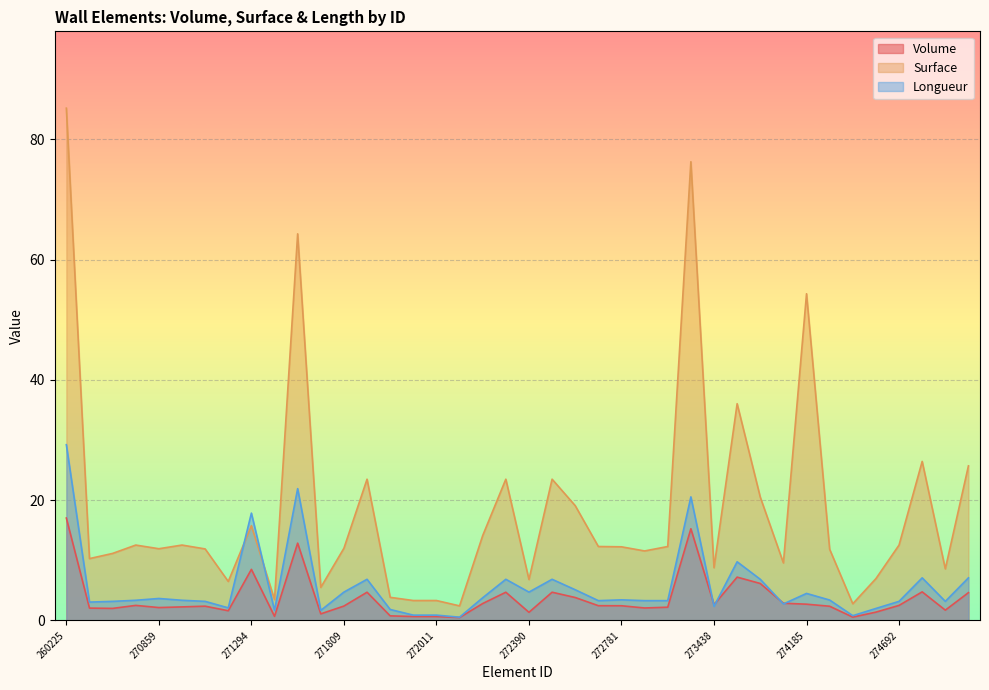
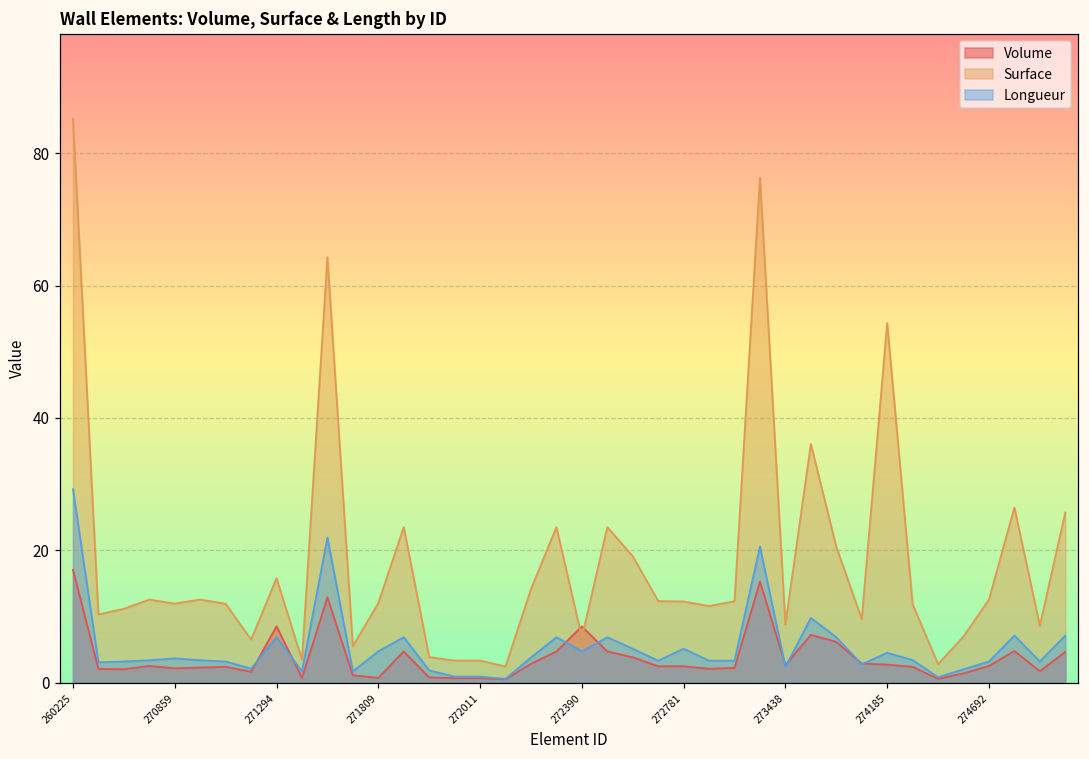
  {
    "Volume": {
      "260225": 17,
      "270859": 2,
      "271294": 9,
-     "271809": 2,
-     "272390": 1,
+     "271809": 1,
+     "272390": 8,
      "272781": 2,
      "274185": 3,
      "274692": 3
    },
    "Surface": {
      "260225": 85,
      "270859": 12,
      "271294": 16,
      "271809": 12,
      "272011": 3,
      "272390": 7,
      "272781": 12,
      "273438": 9,
      "274185": 54,
      "274692": 13
    },
    "Longueur": {
      "260225": 29,
      "270859": 4,
-     "271294": 18,
+     "271294": 7,
      "271809": 5,
      "272390": 5,
-     "272781": 3,
+     "272781": 5,
      "274185": 5,
      "274692": 3
    }
  }
